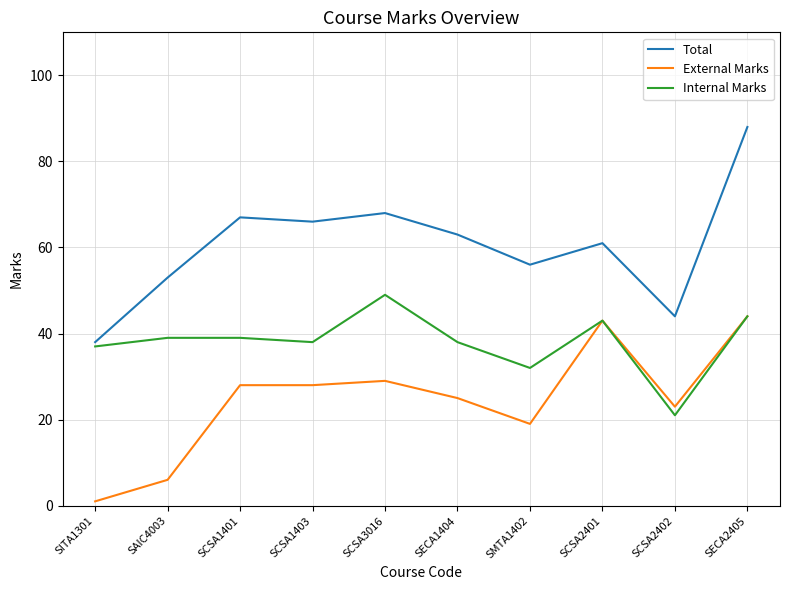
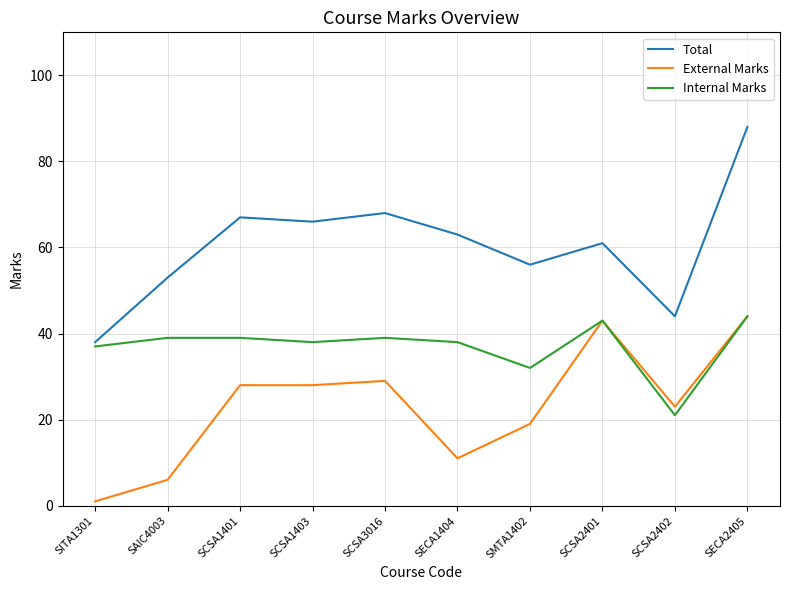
  {
    "Total": {
      "SITA1301": 38,
      "SAIC4003": 53,
      "SCSA1401": 67,
      "SCSA1403": 66,
      "SCSA3016": 68,
      "SECA1404": 63,
      "SMTA1402": 56,
      "SCSA2401": 61,
      "SCSA2402": 44,
      "SECA2405": 88
    },
    "External Marks": {
      "SITA1301": 1,
      "SAIC4003": 6,
      "SCSA1401": 28,
      "SCSA1403": 28,
      "SCSA3016": 29,
-     "SECA1404": 25,
+     "SECA1404": 11,
      "SMTA1402": 19,
      "SCSA2402": 23
    },
    "Internal Marks": {
      "SITA1301": 37,
      "SAIC4003": 39,
      "SCSA1401": 39,
      "SCSA1403": 38,
-     "SCSA3016": 49,
+     "SCSA3016": 39,
      "SECA1404": 38,
      "SMTA1402": 32,
      "SCSA2402": 21
    }
  }
